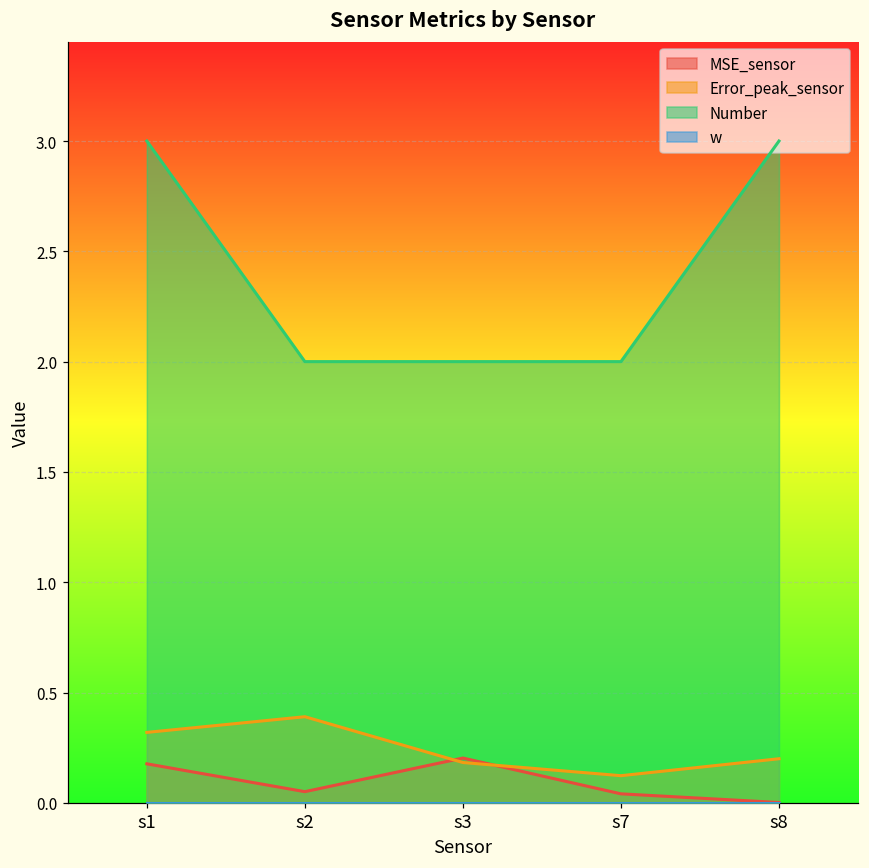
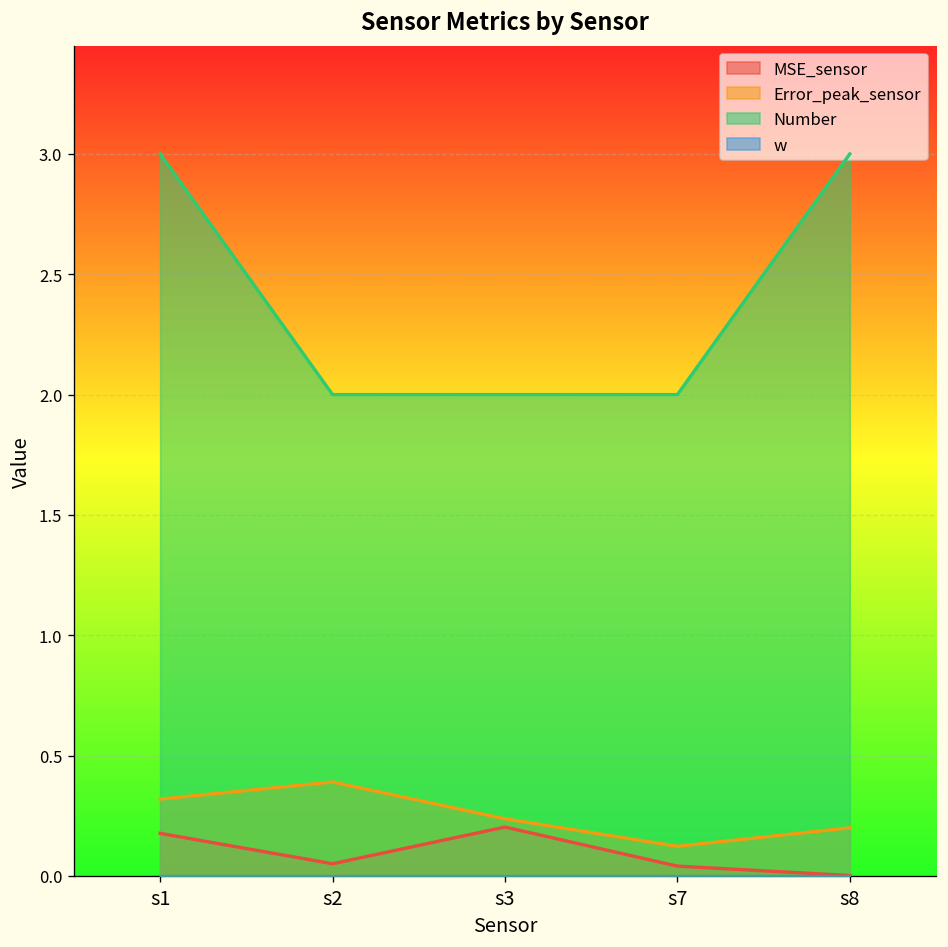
  {
    "MSE_sensor": {
      "s1": 0.18,
      "s2": 0.05,
      "s3": 0.20,
      "s7": 0.04
    },
    "Error_peak_sensor": {
      "s1": 0.32,
      "s2": 0.39,
-     "s3": 0.18,
+     "s3": 0.24,
      "s7": 0.12,
      "s8": 0.20
    },
    "Number": {
      "s1": 3.00,
      "s2": 2.00,
      "s3": 2.00,
      "s7": 2.00
    },
    "w": {
      "s1": 0.00,
      "s2": 0.00,
      "s3": 0.00,
      "s7": 0.00
    }
  }
